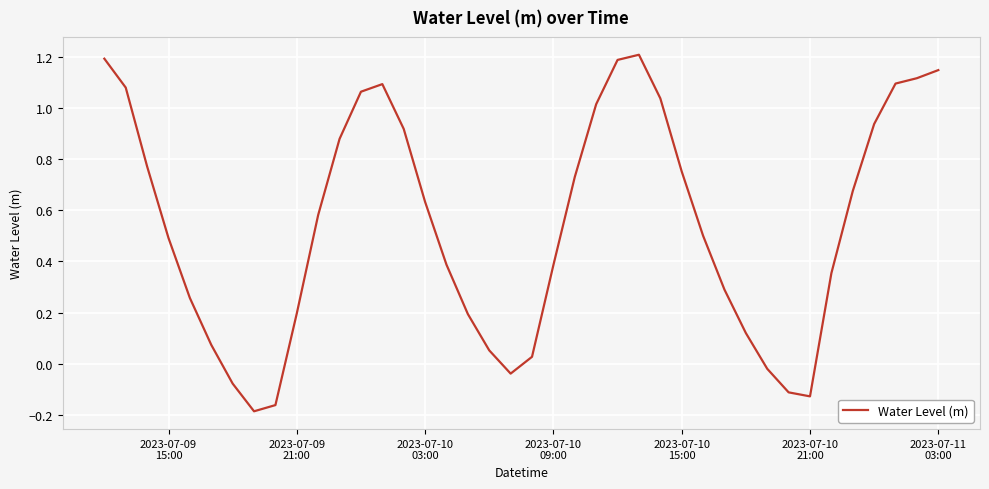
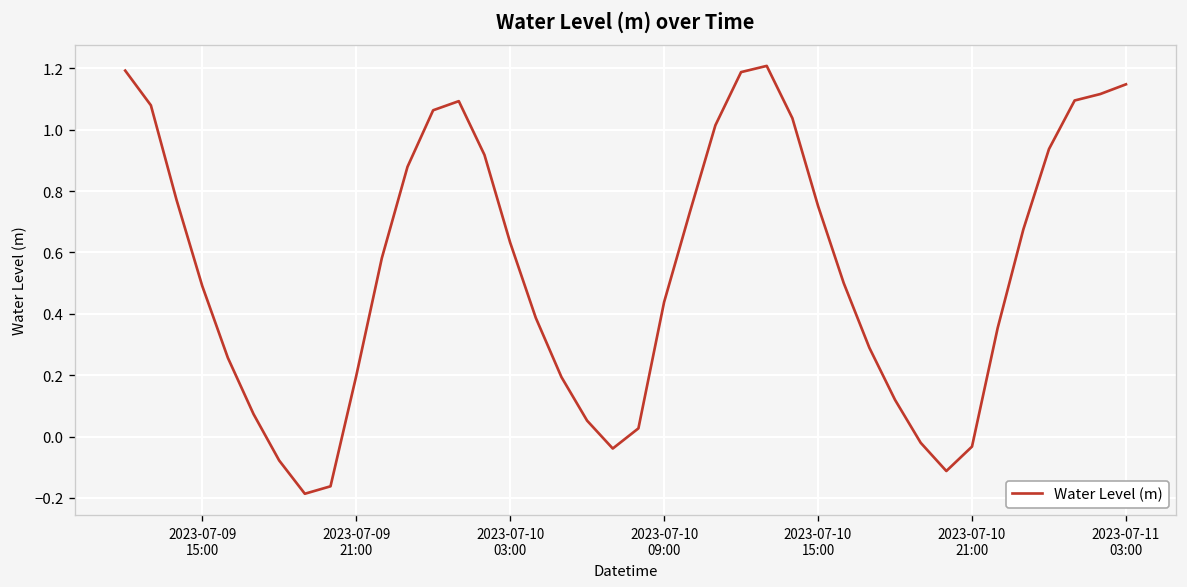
  {
    "2023-07-09 15:00": 0.49,
    "2023-07-09 21:00": 0.20,
    "2023-07-10 03:00": 0.63,
-   "2023-07-10 09:00": 0.39,
+   "2023-07-10 09:00": 0.44,
    "2023-07-10 15:00": 0.75,
-   "2023-07-10 21:00": -0.13,
+   "2023-07-10 21:00": -0.03,
    "2023-07-11 03:00": 1.15
  }
